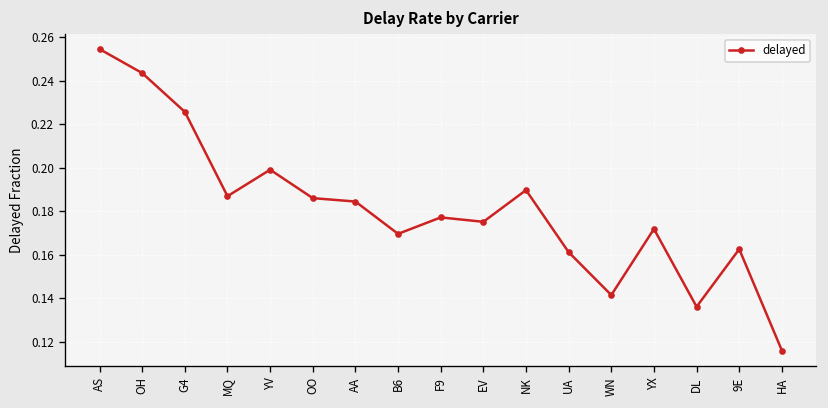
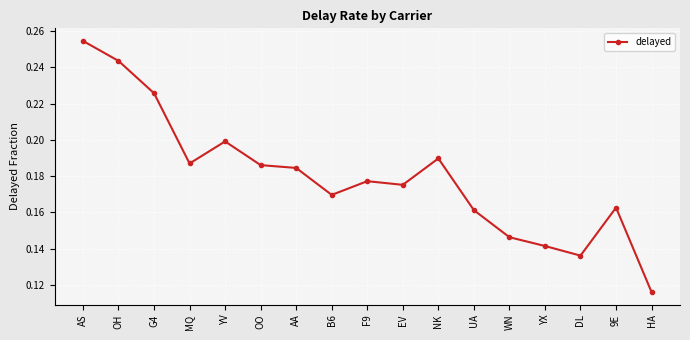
  {
    "AS": 0.255,
    "OH": 0.244,
    "G4": 0.226,
    "MQ": 0.187,
    "YV": 0.199,
    "OO": 0.186,
    "AA": 0.185,
    "B6": 0.170,
    "F9": 0.177,
    "EV": 0.175,
    "NK": 0.190,
    "UA": 0.161,
-   "WN": 0.142,
-   "YX": 0.172,
+   "WN": 0.146,
+   "YX": 0.141,
    "DL": 0.136,
    "9E": 0.163,
    "HA": 0.116
  }
